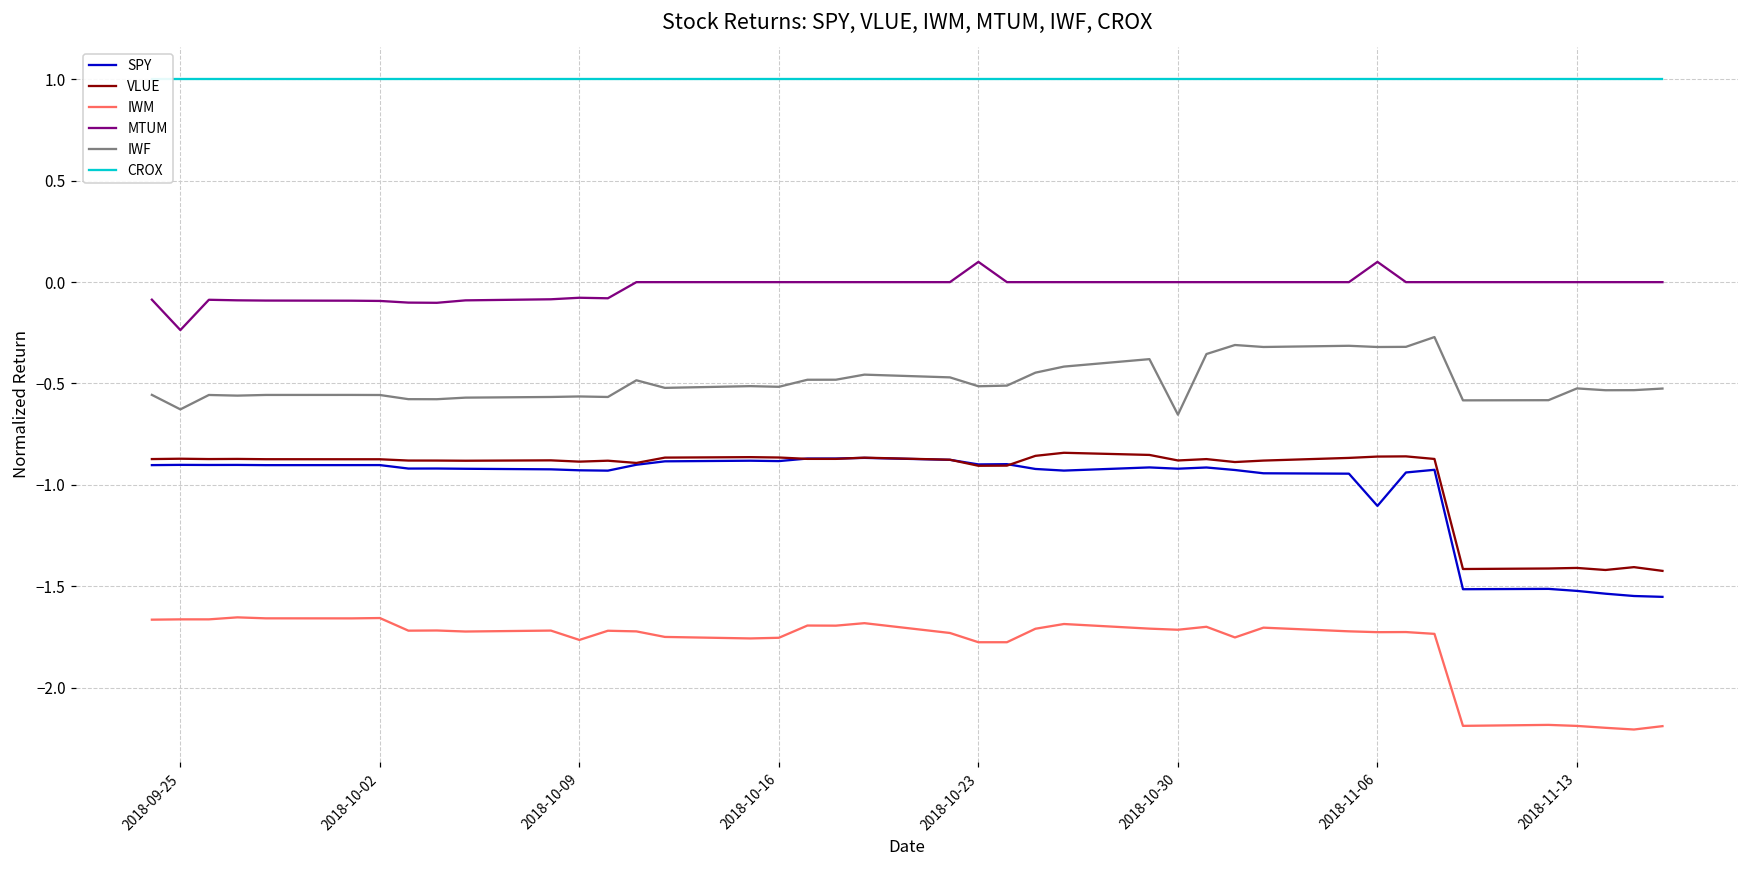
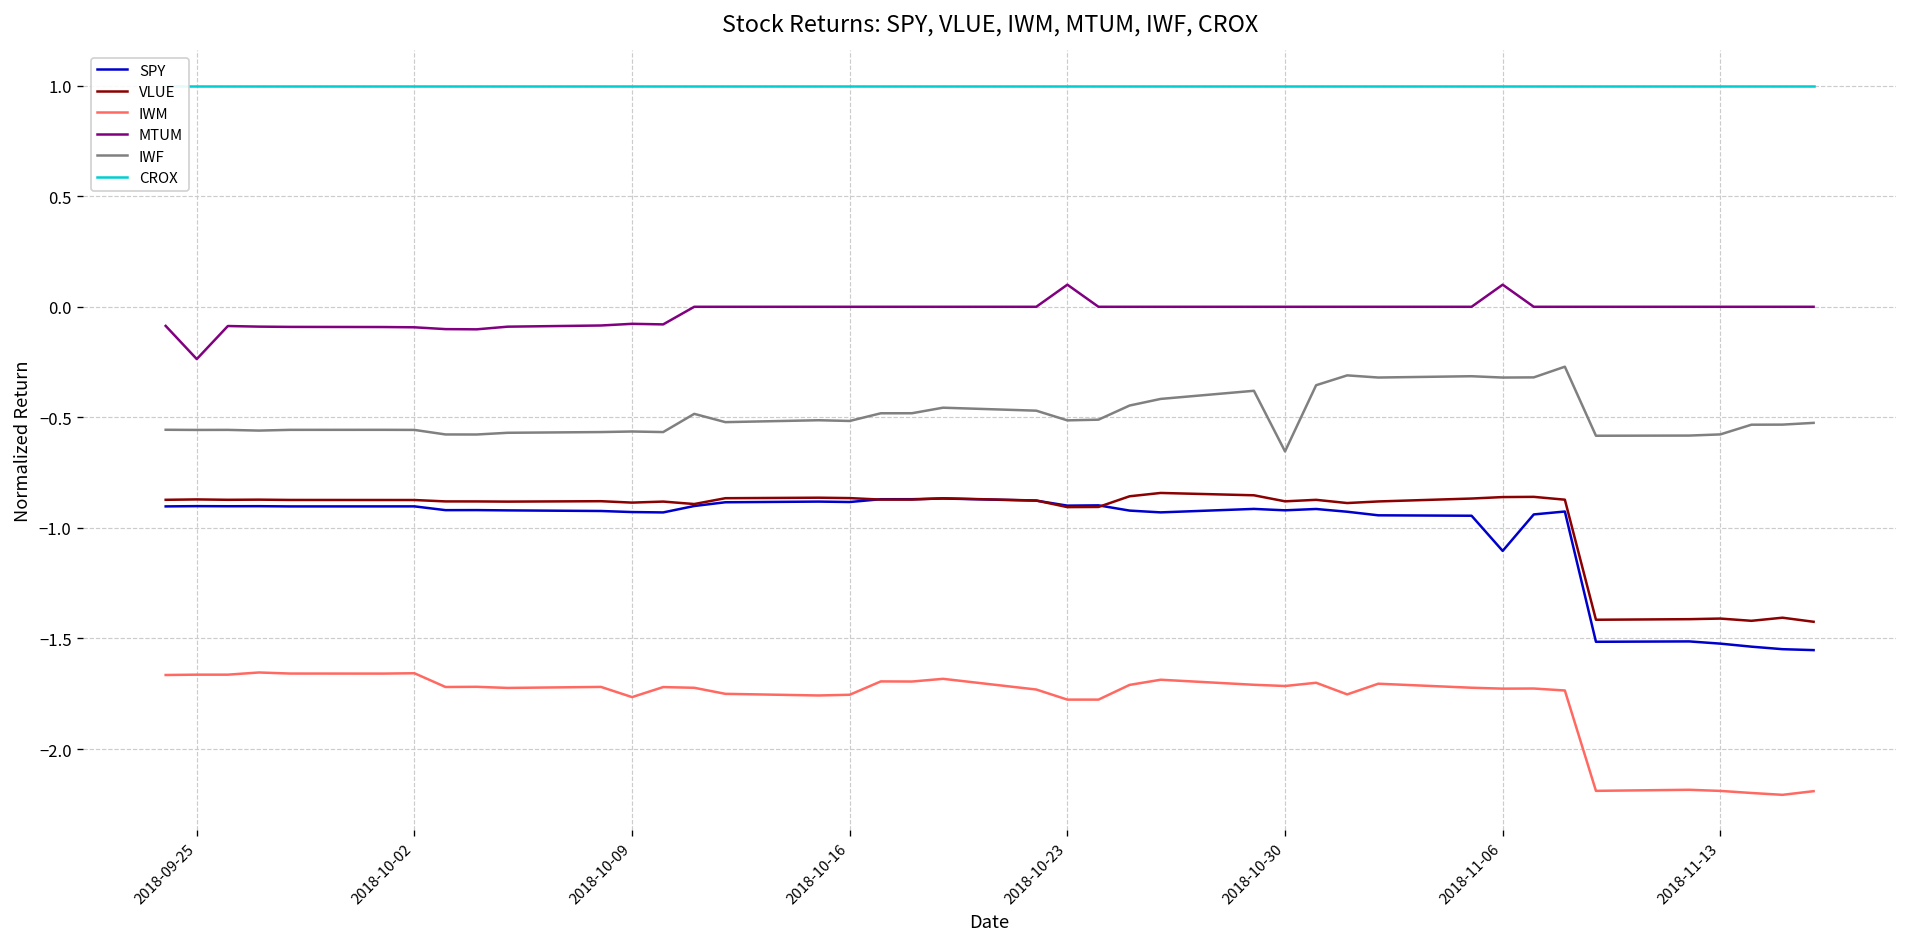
  {
    "SPY": {
      "2018-09-25": -0.90,
      "2018-10-02": -0.90,
      "2018-10-09": -0.93,
      "2018-10-16": -0.88,
      "2018-10-30": -0.92,
      "2018-11-06": -1.10,
      "2018-11-13": -1.52
    },
    "VLUE": {
      "2018-09-25": -0.87,
      "2018-10-02": -0.87,
      "2018-10-09": -0.89,
      "2018-10-16": -0.87,
      "2018-10-30": -0.88,
      "2018-11-06": -0.86,
      "2018-11-13": -1.41
    },
    "IWM": {
      "2018-09-25": -1.66,
      "2018-10-02": -1.66,
      "2018-10-09": -1.77,
      "2018-10-16": -1.75,
      "2018-10-23": -1.78,
      "2018-10-30": -1.71,
      "2018-11-06": -1.73,
      "2018-11-13": -2.19
    },
    "MTUM": {
      "2018-09-25": -0.24,
      "2018-10-02": -0.09,
      "2018-10-09": -0.08,
      "2018-10-16": 0.00,
      "2018-10-23": 0.10,
      "2018-10-30": 0.00,
      "2018-11-06": 0.10,
      "2018-11-13": 0.00
    },
    "IWF": {
-     "2018-09-25": -0.63,
+     "2018-09-25": -0.56,
      "2018-10-02": -0.56,
      "2018-10-09": -0.56,
      "2018-10-16": -0.52,
      "2018-10-23": -0.51,
      "2018-10-30": -0.65,
      "2018-11-06": -0.32,
-     "2018-11-13": -0.52
+     "2018-11-13": -0.58
    },
    "CROX": {
      "2018-09-25": 1.00,
      "2018-10-02": 1.00,
      "2018-10-09": 1.00,
      "2018-10-16": 1.00,
      "2018-10-23": 1.00,
      "2018-10-30": 1.00,
      "2018-11-06": 1.00,
      "2018-11-13": 1.00
    }
  }
